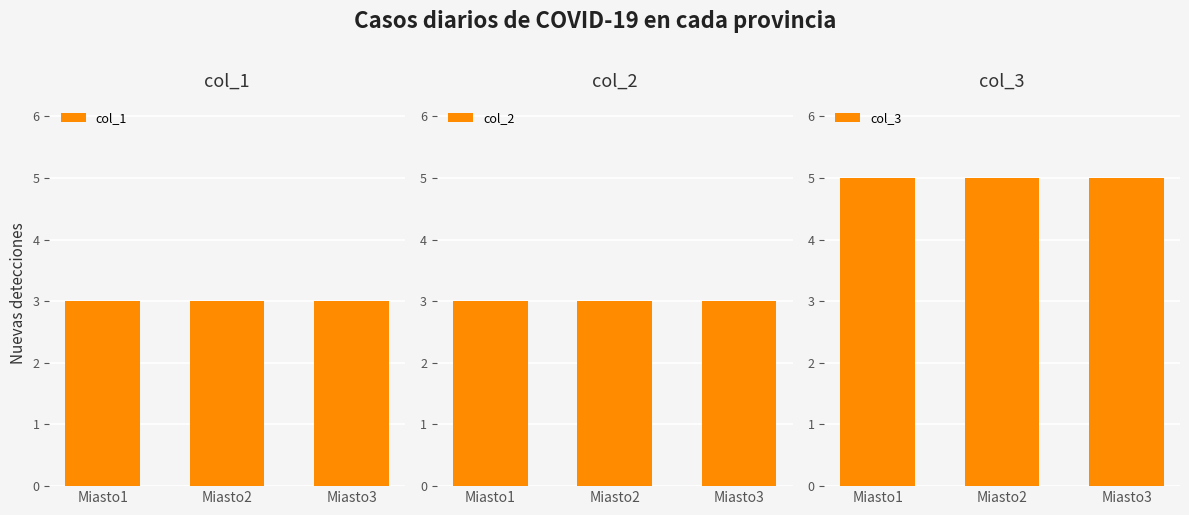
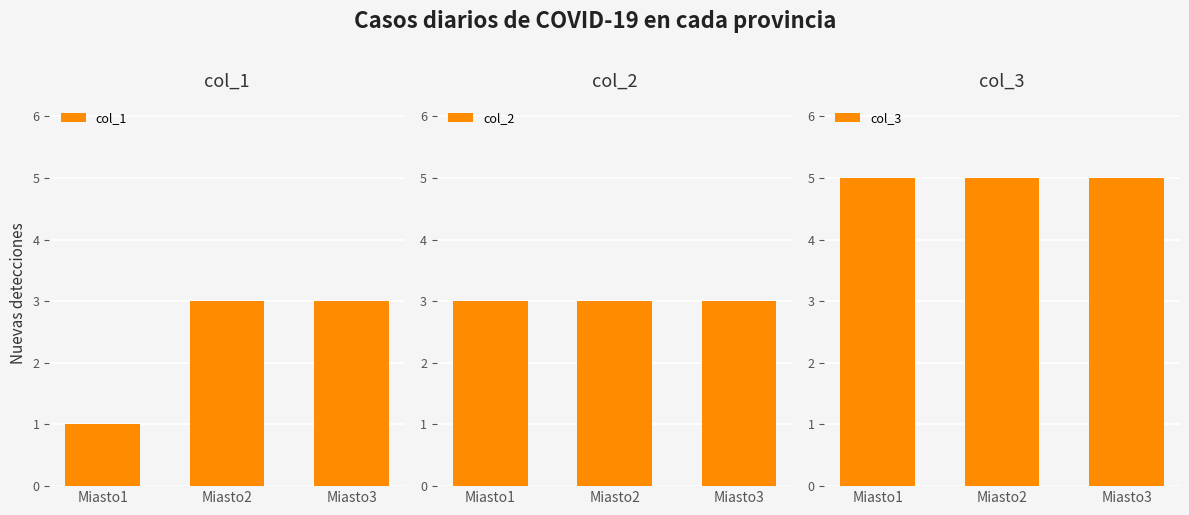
  {
    "col_1": {
-     "Miasto1": 3,
+     "Miasto1": 1,
      "Miasto2": 3,
      "Miasto3": 3
    },
    "col_2": {
      "Miasto1": 3.0,
      "Miasto2": 3.0,
      "Miasto3": 3.0
    },
    "col_3": {
      "Miasto1": 5.0,
      "Miasto2": 5.0,
      "Miasto3": 5.0
    }
  }
